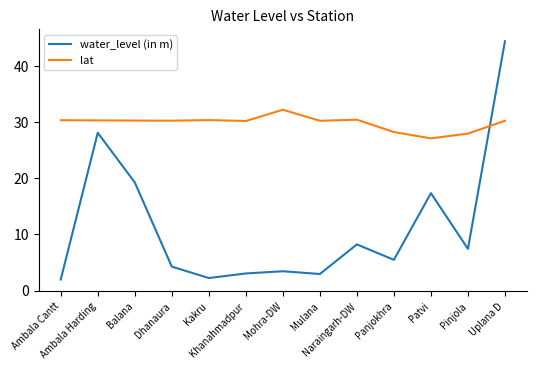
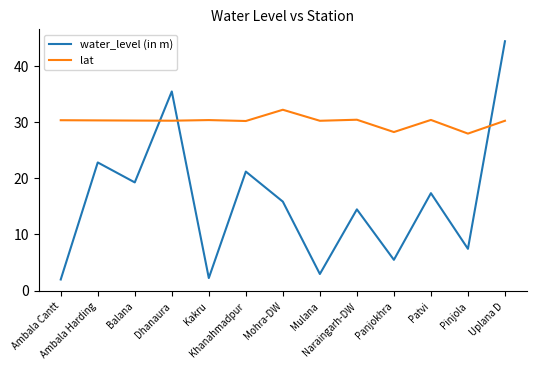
  {
    "water_level (in m)": {
      "Ambala Cantt": 2,
-     "Ambala Harding": 28,
+     "Ambala Harding": 23,
      "Balana": 19,
-     "Dhanaura": 4,
+     "Dhanaura": 36,
      "Kakru": 2,
-     "Khanahmadpur": 3,
-     "Mohra-DW": 3,
+     "Khanahmadpur": 21,
+     "Mohra-DW": 16,
      "Mulana": 3,
-     "Naraingarh-DW": 8,
+     "Naraingarh-DW": 14,
      "Panjokhra": 5,
      "Patvi": 17,
      "Pinjola": 7,
      "Uplana D": 44
    },
    "lat": {
      "Ambala Cantt": 30,
      "Ambala Harding": 30,
      "Balana": 30,
      "Dhanaura": 30,
      "Kakru": 30,
      "Khanahmadpur": 30,
      "Mohra-DW": 32,
      "Mulana": 30,
      "Naraingarh-DW": 30,
      "Panjokhra": 28,
-     "Patvi": 27,
+     "Patvi": 30,
      "Pinjola": 28,
      "Uplana D": 30
    }
  }
